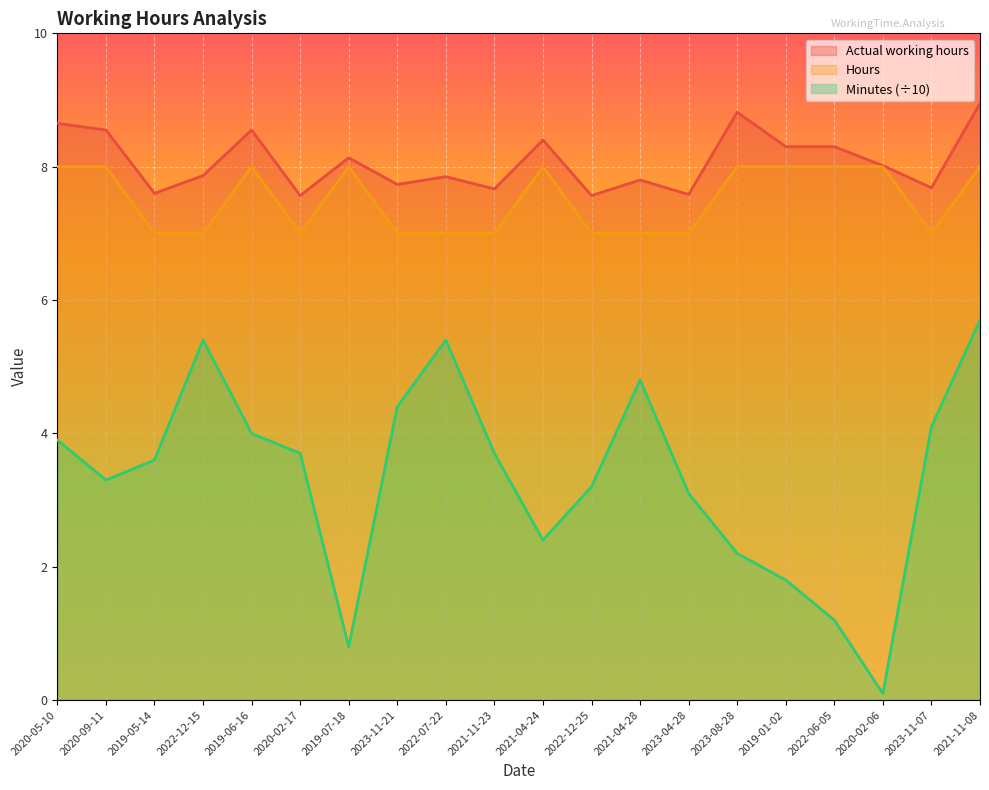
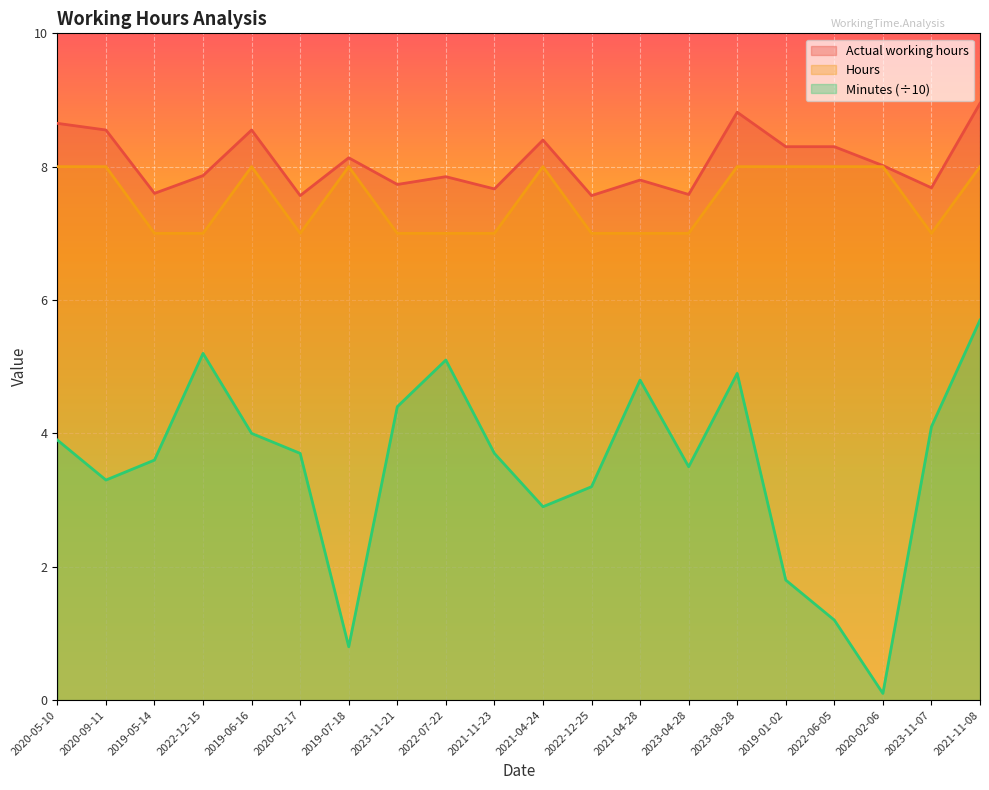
  {
    "Minutes (÷10)": {
      "2020-05-10": 3.9,
      "2020-09-11": 3.3,
      "2019-05-14": 3.6,
-     "2022-12-15": 5.4,
+     "2022-12-15": 5.2,
      "2019-06-16": 4.0,
      "2020-02-17": 3.7,
      "2019-07-18": 0.8,
      "2023-11-21": 4.4,
-     "2022-07-22": 5.4,
+     "2022-07-22": 5.1,
      "2021-11-23": 3.7,
-     "2021-04-24": 2.4,
+     "2021-04-24": 2.9,
      "2022-12-25": 3.2,
      "2021-04-28": 4.8,
-     "2023-04-28": 3.1,
-     "2023-08-28": 2.2,
+     "2023-04-28": 3.5,
+     "2023-08-28": 4.9,
      "2019-01-02": 1.8,
      "2022-06-05": 1.2,
      "2020-02-06": 0.1,
      "2023-11-07": 4.1,
      "2021-11-08": 5.7
    }
  }
